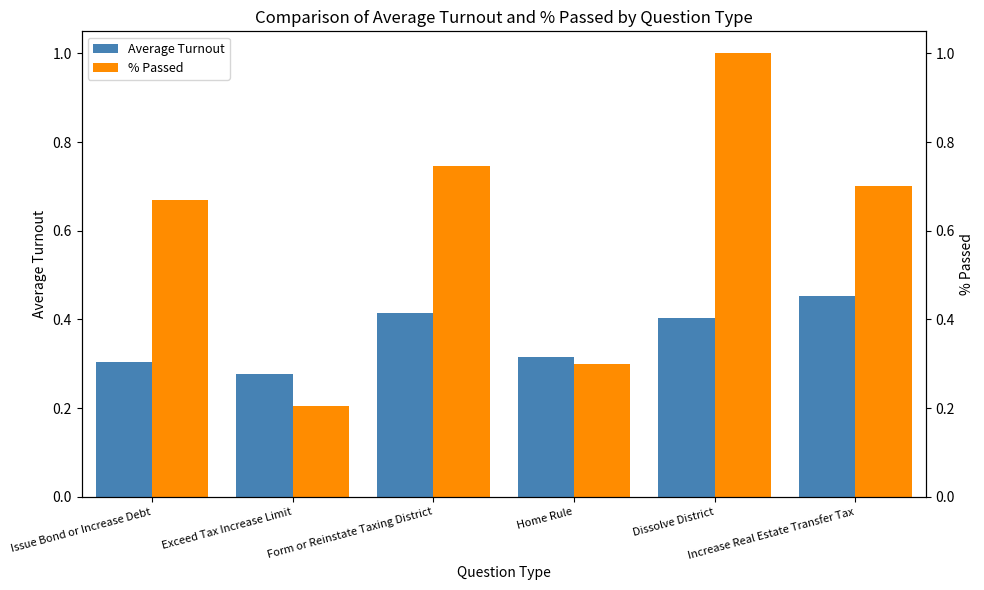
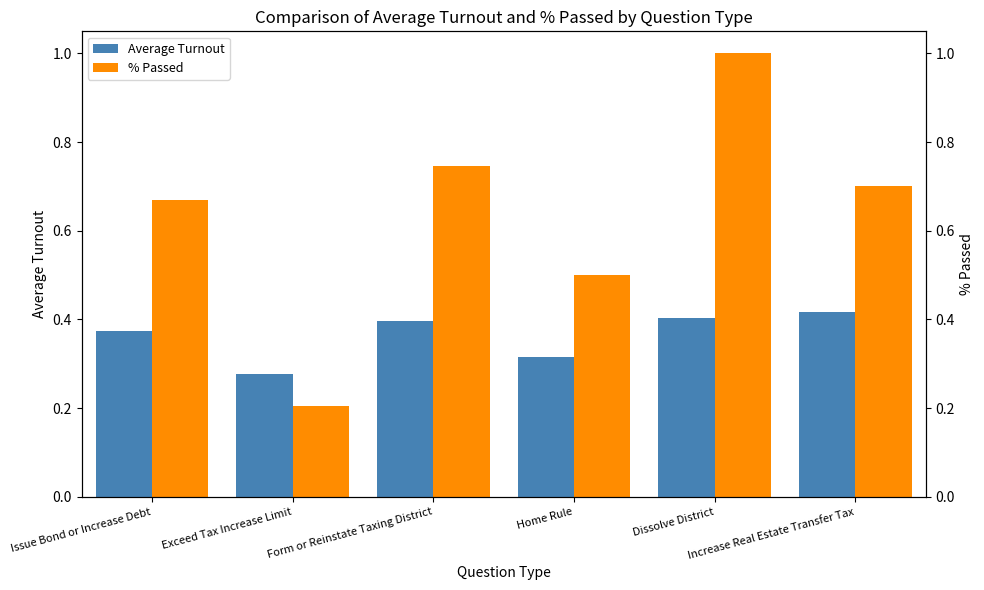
  {
    "Average Turnout": {
-     "Issue Bond or Increase Debt": 0.30,
+     "Issue Bond or Increase Debt": 0.37,
      "Exceed Tax Increase Limit": 0.28,
-     "Form or Reinstate Taxing District": 0.42,
+     "Form or Reinstate Taxing District": 0.40,
      "Home Rule": 0.31,
      "Dissolve District": 0.40,
-     "Increase Real Estate Transfer Tax": 0.45
+     "Increase Real Estate Transfer Tax": 0.42
    },
    "% Passed": {
      "Issue Bond or Increase Debt": 0.67,
      "Exceed Tax Increase Limit": 0.2,
      "Form or Reinstate Taxing District": 0.75,
-     "Home Rule": 0.3,
+     "Home Rule": 0.5,
      "Dissolve District": 1.0,
      "Increase Real Estate Transfer Tax": 0.7
    }
  }
